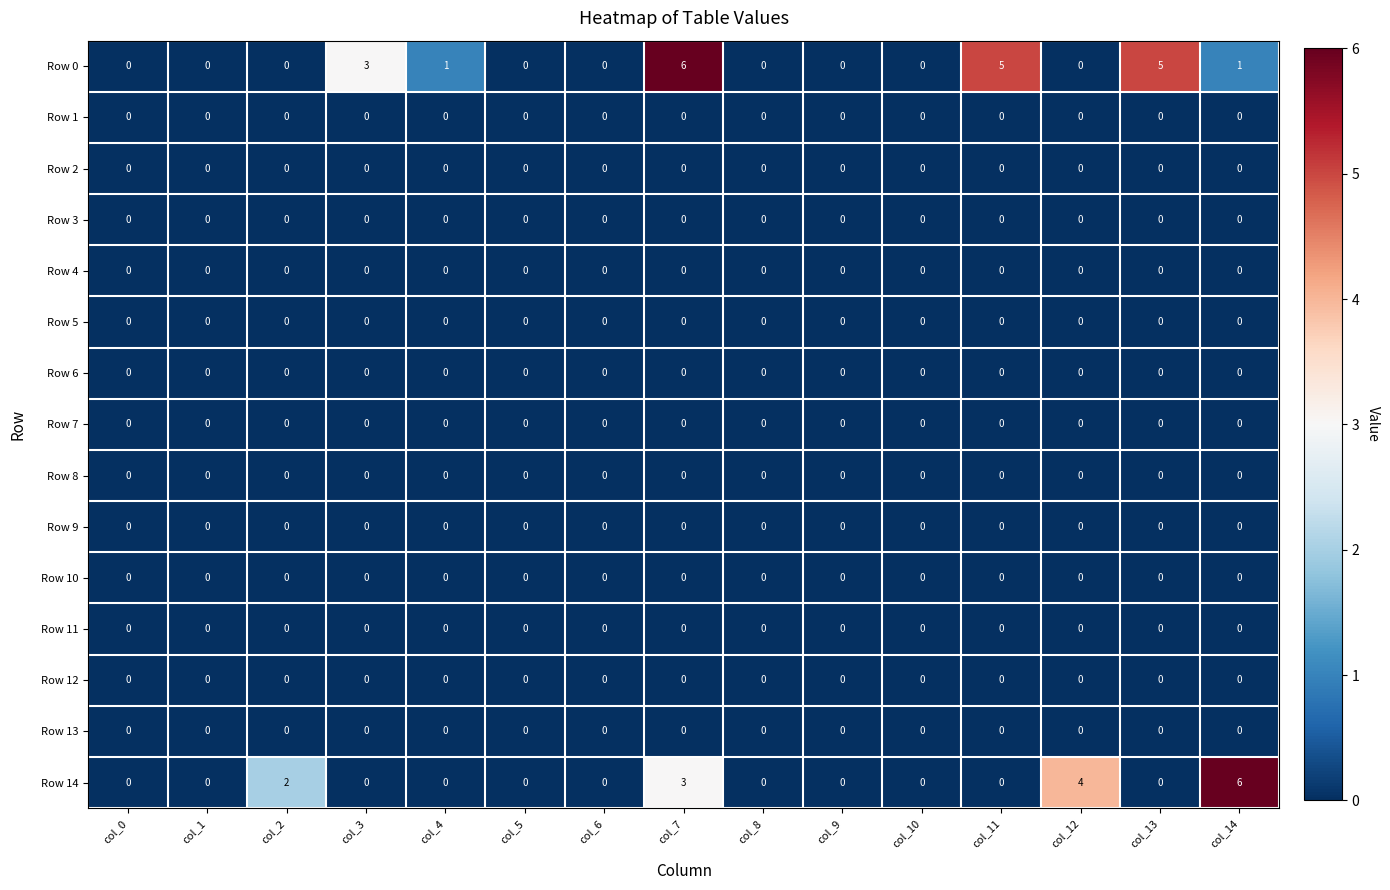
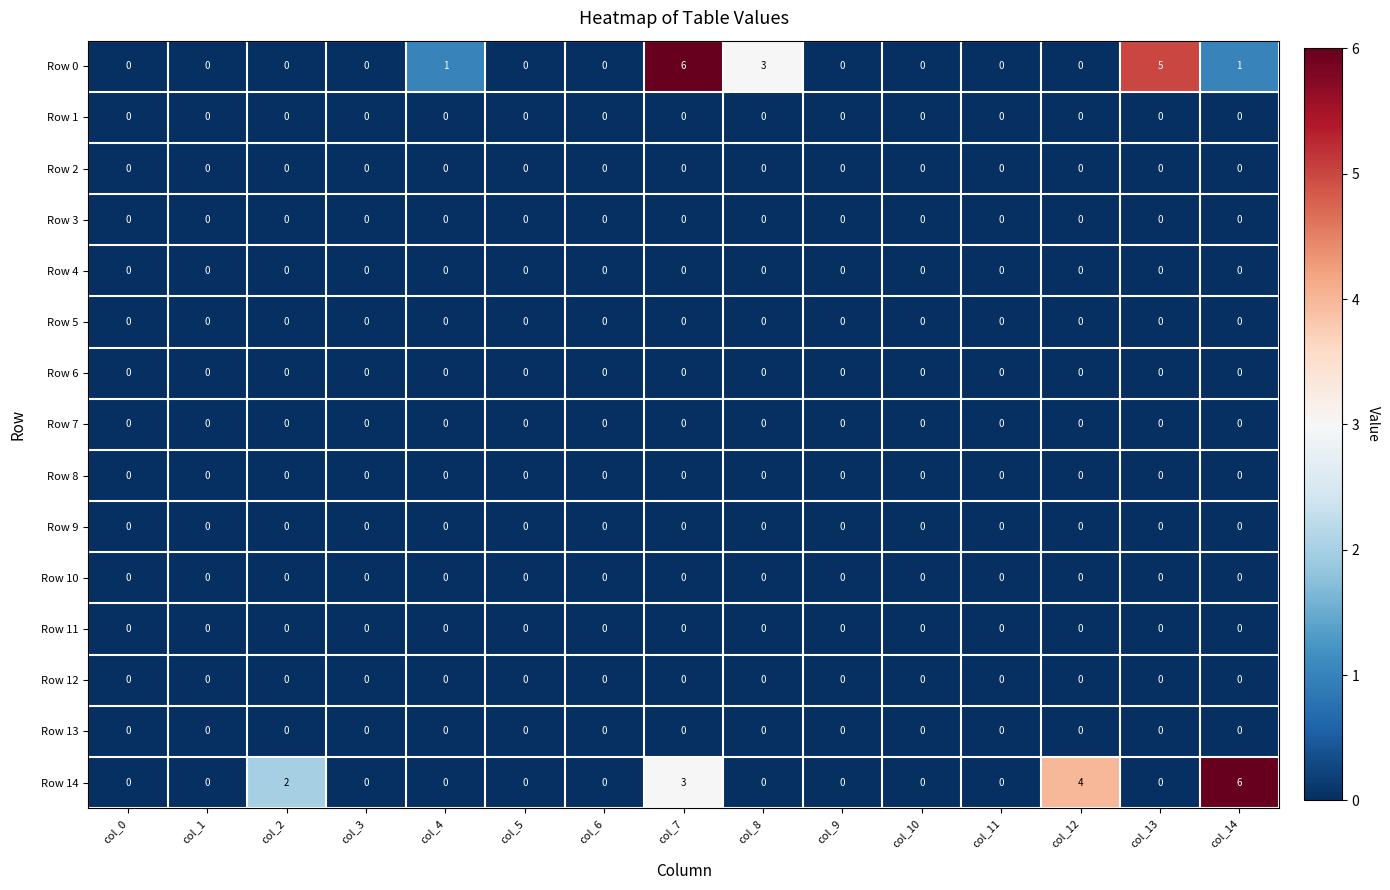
  {
    "Row 0": {
      "col_0": 0,
      "col_1": 0,
      "col_2": 0,
-     "col_3": 3,
+     "col_3": 0,
      "col_4": 1,
      "col_5": 0,
      "col_6": 0,
      "col_7": 6,
-     "col_8": 0,
+     "col_8": 3,
      "col_9": 0,
      "col_10": 0,
-     "col_11": 5,
+     "col_11": 0,
      "col_12": 0,
      "col_13": 5,
      "col_14": 1
    }
  }
